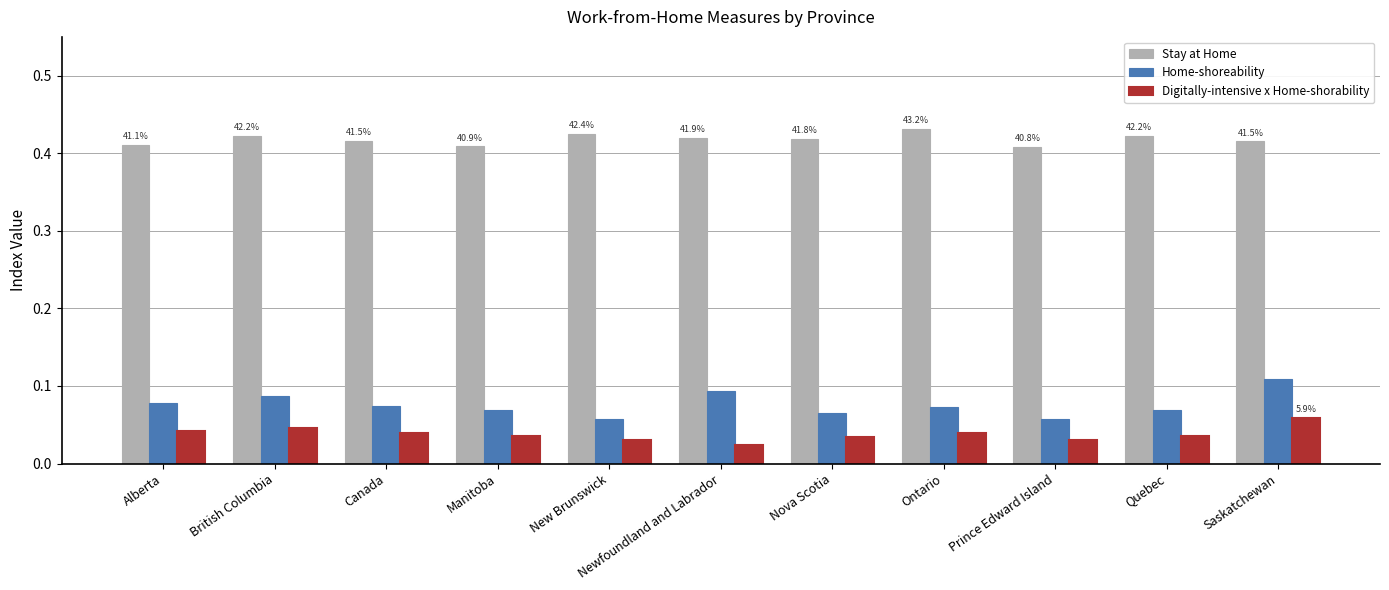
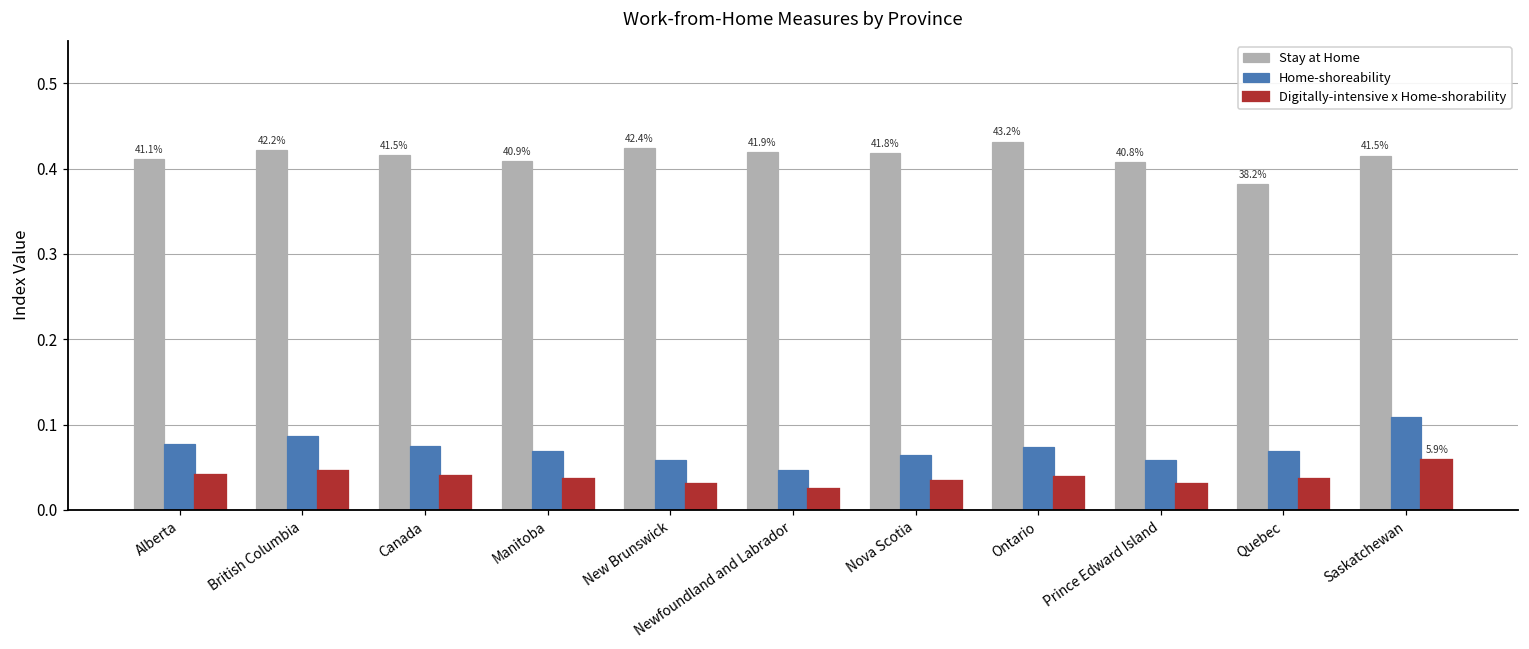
  {
    "Stay at Home": {
      "Alberta": "41.1%",
      "British Columbia": "42.2%",
      "Canada": "41.5%",
      "Manitoba": "40.9%",
      "New Brunswick": "42.4%",
      "Newfoundland and Labrador": "41.9%",
      "Nova Scotia": "41.8%",
      "Ontario": "43.2%",
      "Prince Edward Island": "40.8%",
-     "Quebec": "42.2%",
+     "Quebec": "38.2%",
      "Saskatchewan": "41.5%"
    },
    "Home-shoreability": {
      "Alberta": "0.08",
      "British Columbia": "0.09",
      "Canada": "0.07",
      "Manitoba": "0.07",
      "New Brunswick": "0.06",
-     "Newfoundland and Labrador": "0.09",
+     "Newfoundland and Labrador": "0.05",
      "Nova Scotia": "0.06",
      "Ontario": "0.07",
      "Prince Edward Island": "0.06",
      "Quebec": "0.07",
      "Saskatchewan": "0.11"
    },
    "Digitally-intensive x Home-shorability": {
      "Saskatchewan": "5.9%"
    }
  }
